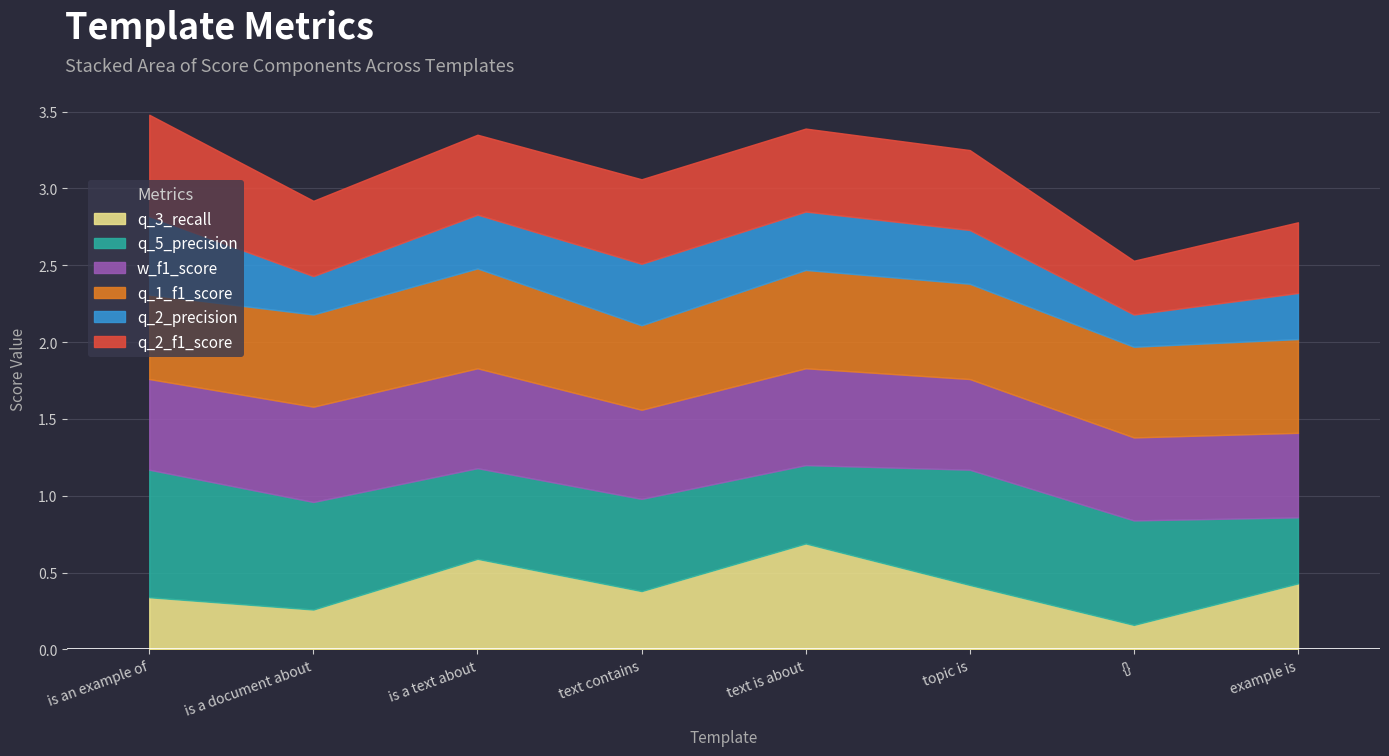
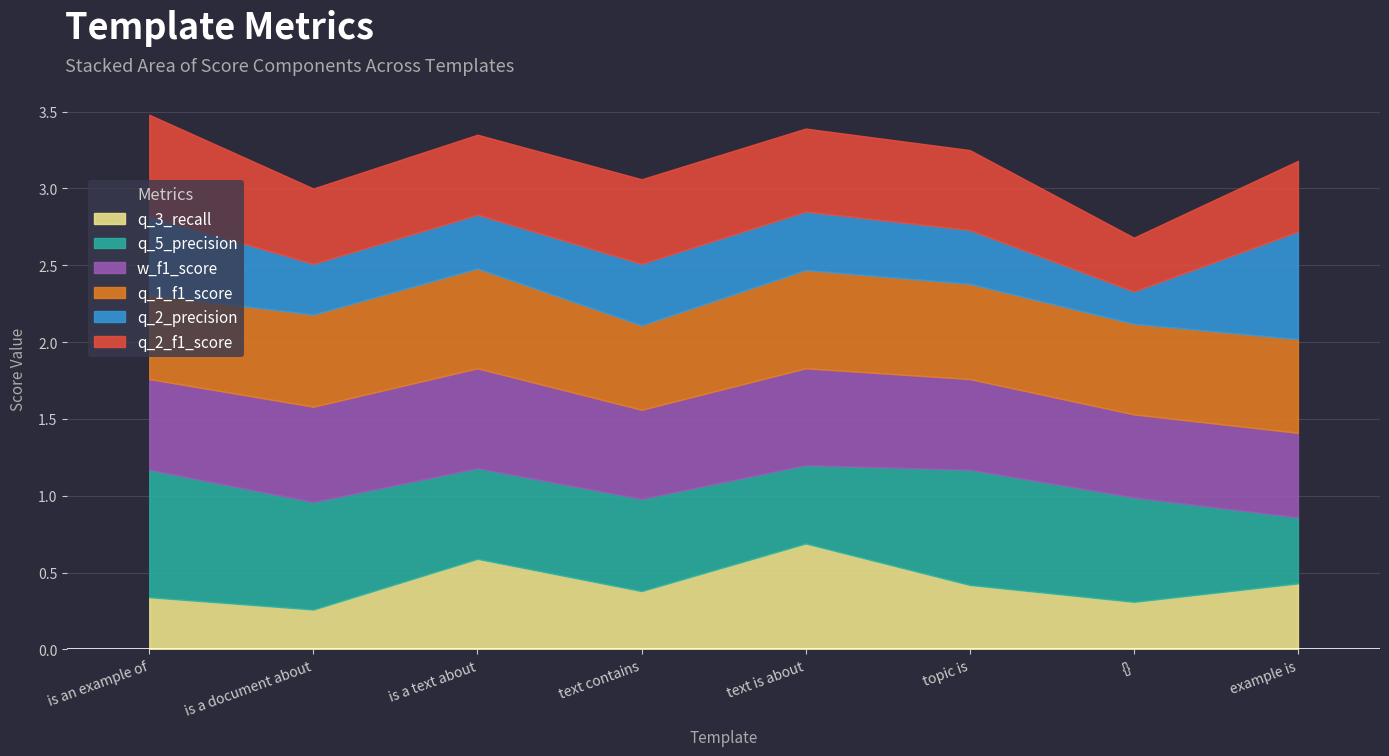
  {
    "q_3_recall": {
      "is an example of": 0.34,
      "is a document about": 0.26,
      "is a text about": 0.59,
      "text contains": 0.38,
      "text is about": 0.69,
      "topic is": 0.42,
-     "{}": 0.16,
+     "{}": 0.31,
      "example is": 0.43
    },
    "q_5_precision": {
      "is an example of": 0.83,
      "is a document about": 0.70,
      "is a text about": 0.59,
      "text contains": 0.60,
      "text is about": 0.51,
      "topic is": 0.75,
      "{}": 0.68,
      "example is": 0.43
    },
    "w_f1_score": {
      "is an example of": 0.59,
      "is a document about": 0.62,
      "is a text about": 0.65,
      "text contains": 0.58,
      "text is about": 0.63,
      "topic is": 0.59,
      "{}": 0.54,
      "example is": 0.55
    },
    "q_2_precision": {
-     "is a document about": 0.25,
+     "is a document about": 0.33,
      "is a text about": 0.35,
      "text contains": 0.40,
      "text is about": 0.38,
      "topic is": 0.35,
      "{}": 0.21,
-     "example is": 0.3
+     "example is": 0.7
    }
  }
